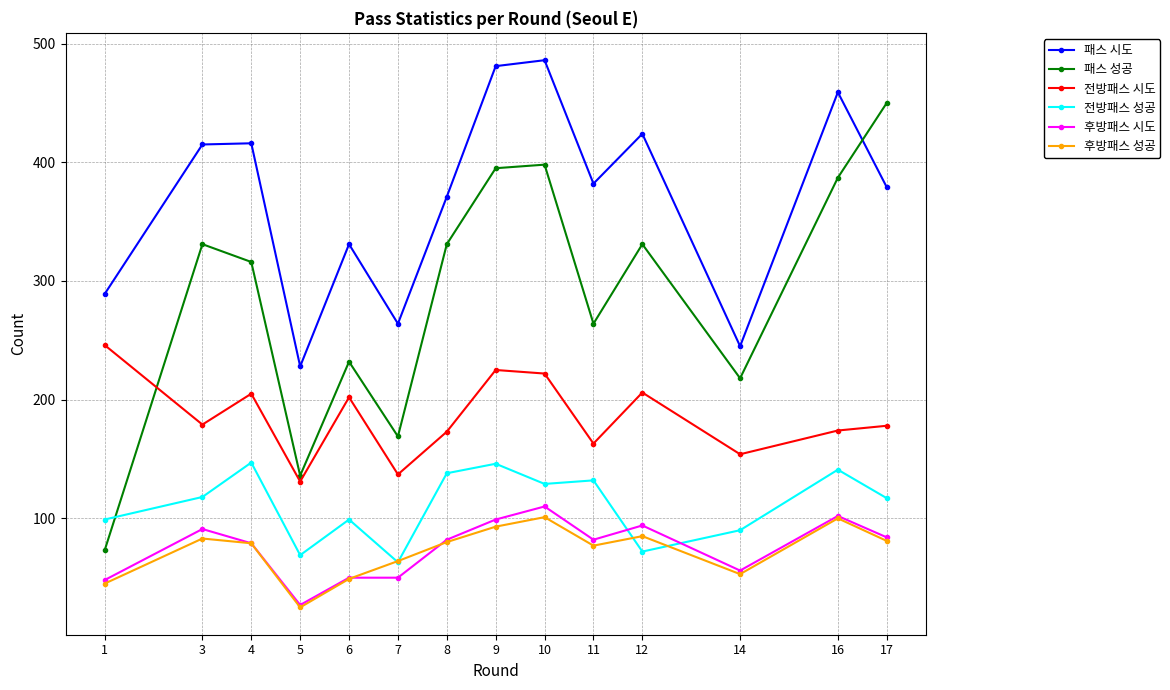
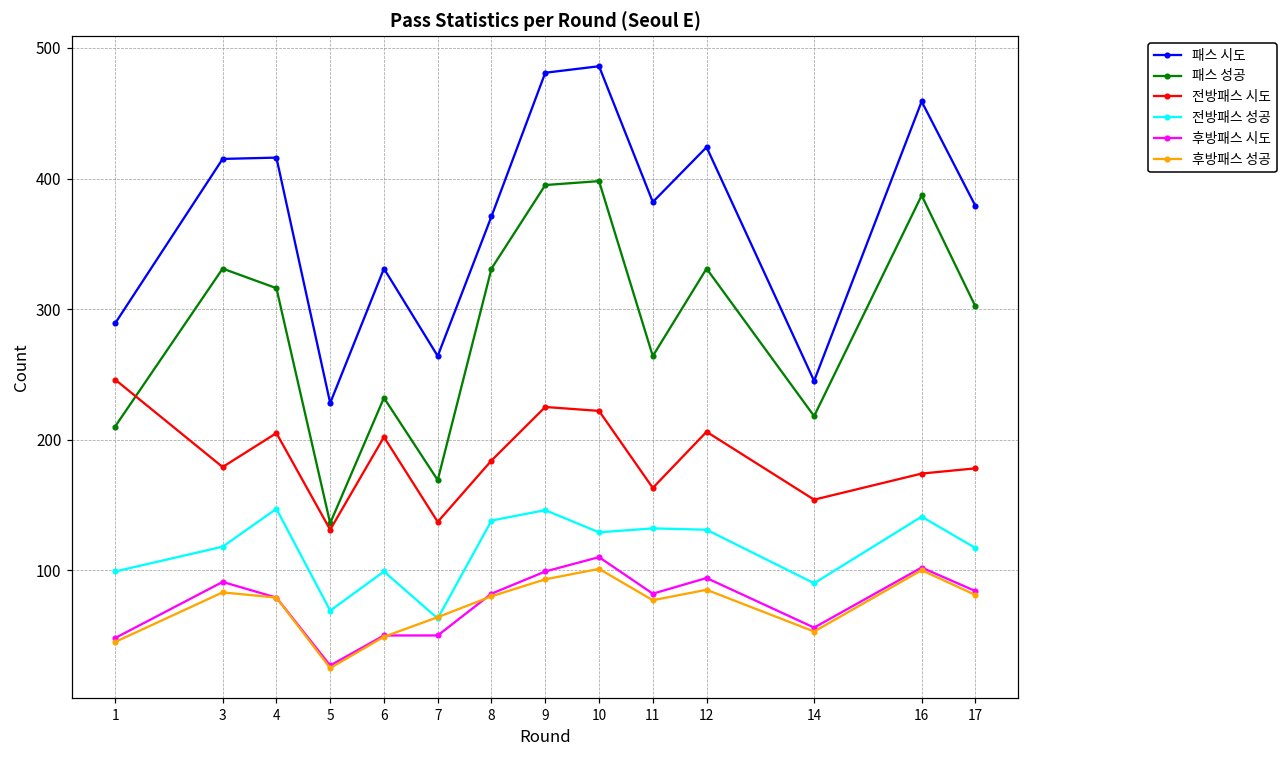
  {
    "패스 시도": {
      "1": 289,
      "3": 415,
      "4": 416,
      "5": 228,
      "6": 331,
      "7": 264,
      "8": 371,
      "9": 481,
      "10": 486,
      "11": 382,
      "12": 424,
      "14": 245,
      "16": 459,
      "17": 379
    },
    "패스 성공": {
-     "1": 73,
+     "1": 210,
      "3": 331,
      "4": 316,
      "5": 136,
      "6": 232,
      "7": 169,
      "8": 331,
      "9": 395,
      "10": 398,
      "11": 264,
      "12": 331,
      "14": 218,
      "16": 387,
-     "17": 450
+     "17": 302
    },
    "전방패스 시도": {
      "1": 246,
      "3": 179,
      "4": 205,
      "5": 131,
      "6": 202,
      "7": 137,
-     "8": 173,
+     "8": 184,
      "9": 225,
      "10": 222,
      "11": 163,
      "12": 206,
      "14": 154,
      "16": 174,
      "17": 178
    },
    "전방패스 성공": {
      "1": 99,
      "3": 118,
      "4": 147,
      "5": 69,
      "6": 99,
      "8": 138,
      "9": 146,
      "10": 129,
      "11": 132,
-     "12": 72,
+     "12": 131,
      "14": 90,
      "16": 141,
      "17": 117
    },
    "후방패스 시도": {
      "1": 48,
      "3": 91,
      "7": 50,
      "9": 99,
      "10": 110,
      "11": 82,
      "12": 94,
      "14": 56,
      "17": 84
    },
    "후방패스 성공": {
      "1": 45,
      "3": 83,
      "9": 93,
      "10": 101,
      "11": 77,
      "12": 85,
      "14": 53,
      "17": 81
    }
  }
